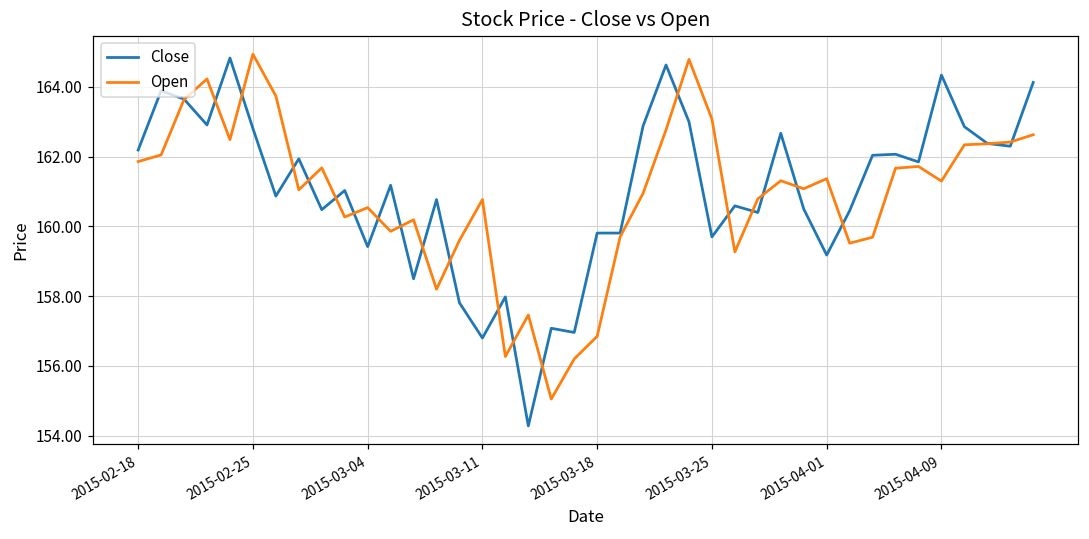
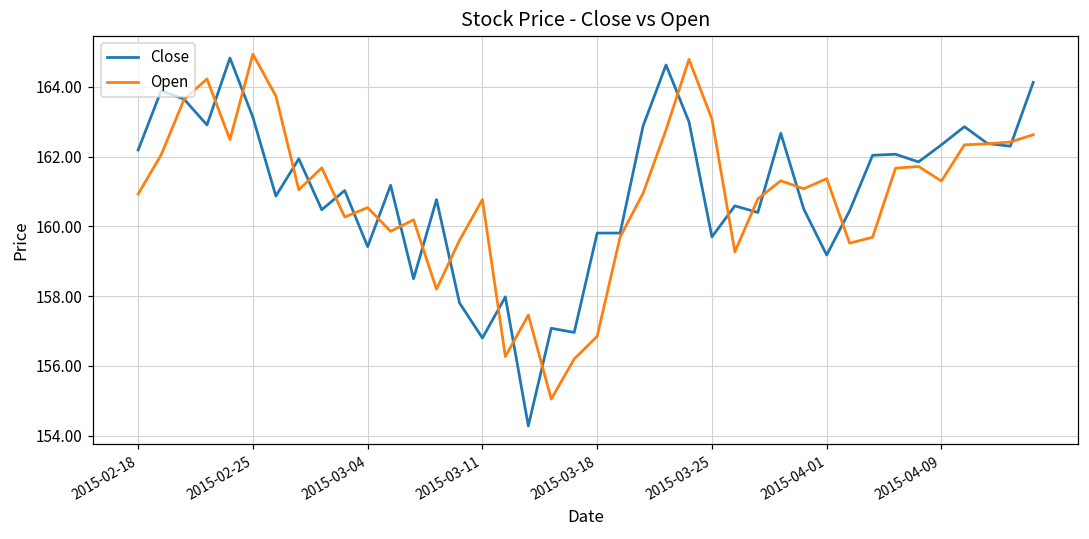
  {
    "Close": {
      "2015-02-18": 162.2,
-     "2015-02-25": 162.8,
+     "2015-02-25": 163.1,
      "2015-03-04": 159.4,
      "2015-03-11": 156.8,
      "2015-03-18": 159.8,
      "2015-03-25": 159.7,
      "2015-04-01": 159.2,
-     "2015-04-09": 164.3
+     "2015-04-09": 162.3
    },
    "Open": {
-     "2015-02-18": 161.9,
+     "2015-02-18": 160.9,
      "2015-02-25": 164.9,
      "2015-03-04": 160.5,
      "2015-03-11": 160.8,
      "2015-03-18": 156.9,
      "2015-03-25": 163.1,
      "2015-04-01": 161.4,
      "2015-04-09": 161.3
    }
  }
